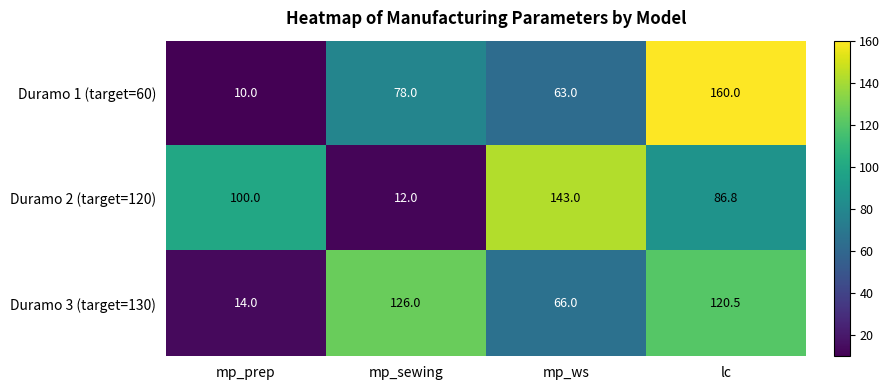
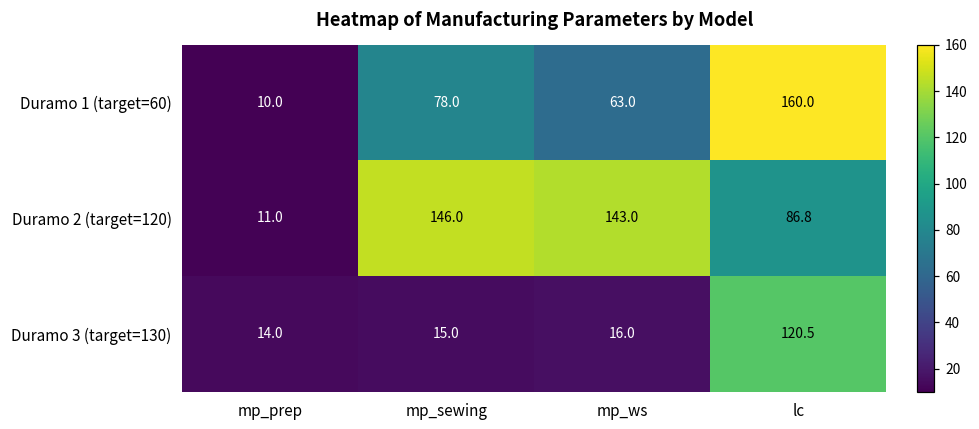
  {
    "Duramo 1 (target=60)": {
      "mp_prep": 10.0,
      "mp_sewing": 78.0,
      "mp_ws": 63.0,
      "lc": 160.0
    },
    "Duramo 2 (target=120)": {
-     "mp_prep": 100.0,
-     "mp_sewing": 12.0,
+     "mp_prep": 11.0,
+     "mp_sewing": 146.0,
      "mp_ws": 143.0,
      "lc": 86.8
    },
    "Duramo 3 (target=130)": {
      "mp_prep": 14.0,
-     "mp_sewing": 126.0,
-     "mp_ws": 66.0,
+     "mp_sewing": 15.0,
+     "mp_ws": 16.0,
      "lc": 120.5
    }
  }
